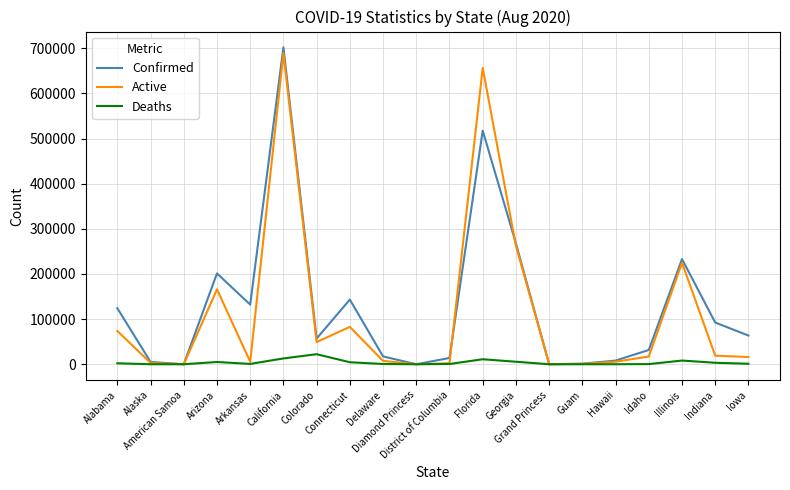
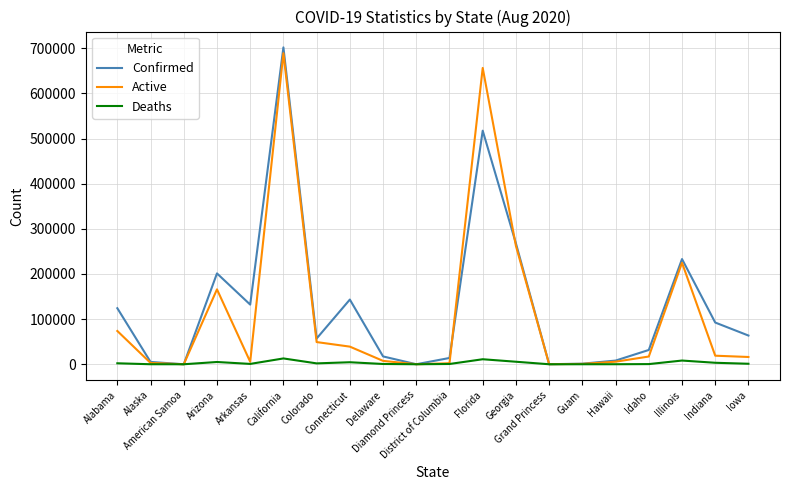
  {
    "Confirmed": {
      "Alabama": 120000,
      "Arizona": 200000,
      "Arkansas": 130000,
      "California": 700000,
      "Colorado": 60000,
      "Connecticut": 140000,
      "Delaware": 20000,
      "District of Columbia": 10000,
      "Florida": 520000,
      "Idaho": 30000,
      "Illinois": 230000,
      "Indiana": 90000,
      "Iowa": 60000
    },
    "Active": {
      "Alabama": 70000,
      "Arizona": 170000,
      "California": 690000,
      "Colorado": 50000,
-     "Connecticut": 80000,
+     "Connecticut": 40000,
      "Delaware": 10000,
      "Florida": 660000,
      "Idaho": 20000,
      "Illinois": 220000,
      "Indiana": 20000,
      "Iowa": 20000
    },
    "Deaths": {
      "Alabama": 0,
      "Arizona": 10000,
      "California": 10000,
-     "Colorado": 20000,
+     "Colorado": 0,
      "Connecticut": 0,
      "Delaware": 0,
      "Florida": 10000,
      "Georgia": 10000,
      "Idaho": 0,
      "Illinois": 10000,
      "Indiana": 0,
      "Iowa": 0
    }
  }
